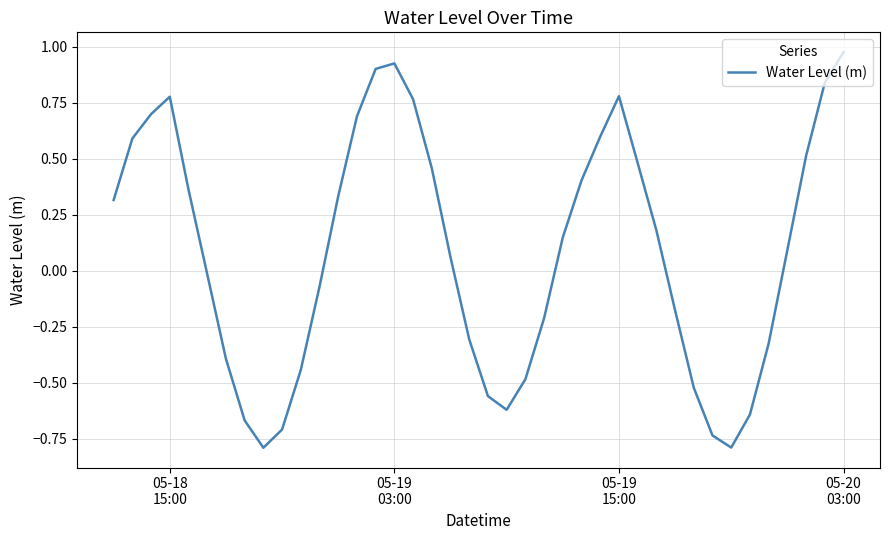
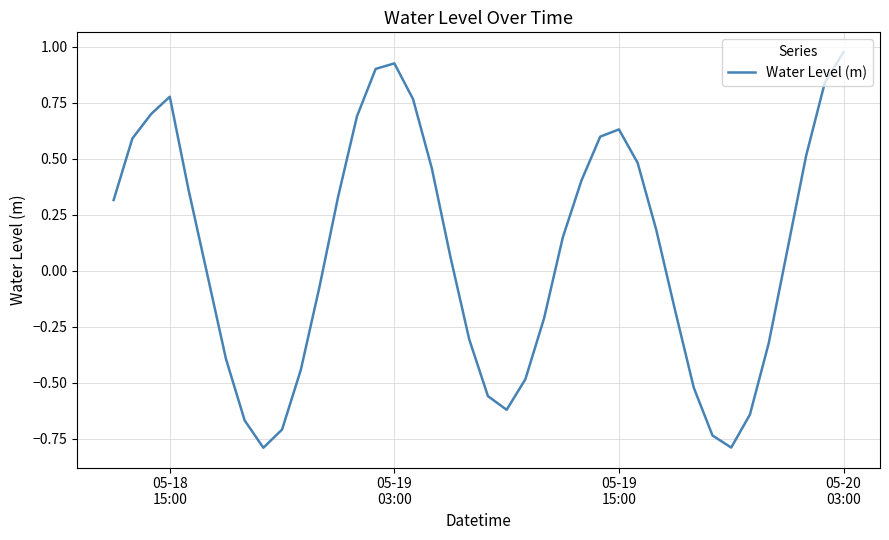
  {
    "05-18 15:00": 0.78,
    "05-19 03:00": 0.93,
-   "05-19 15:00": 0.78
+   "05-19 15:00": 0.63
  }
